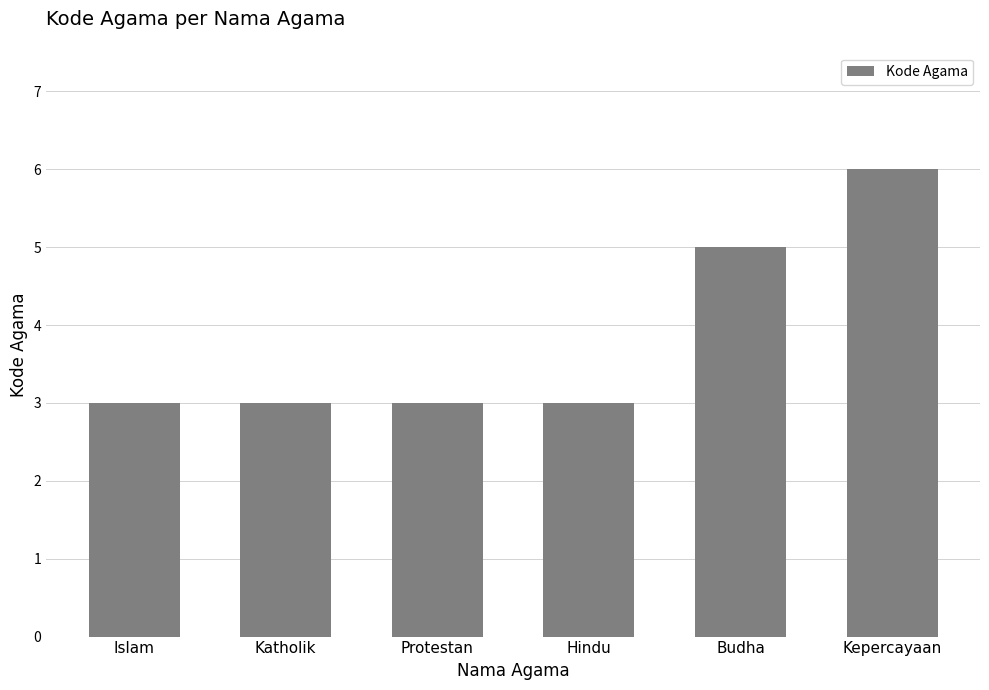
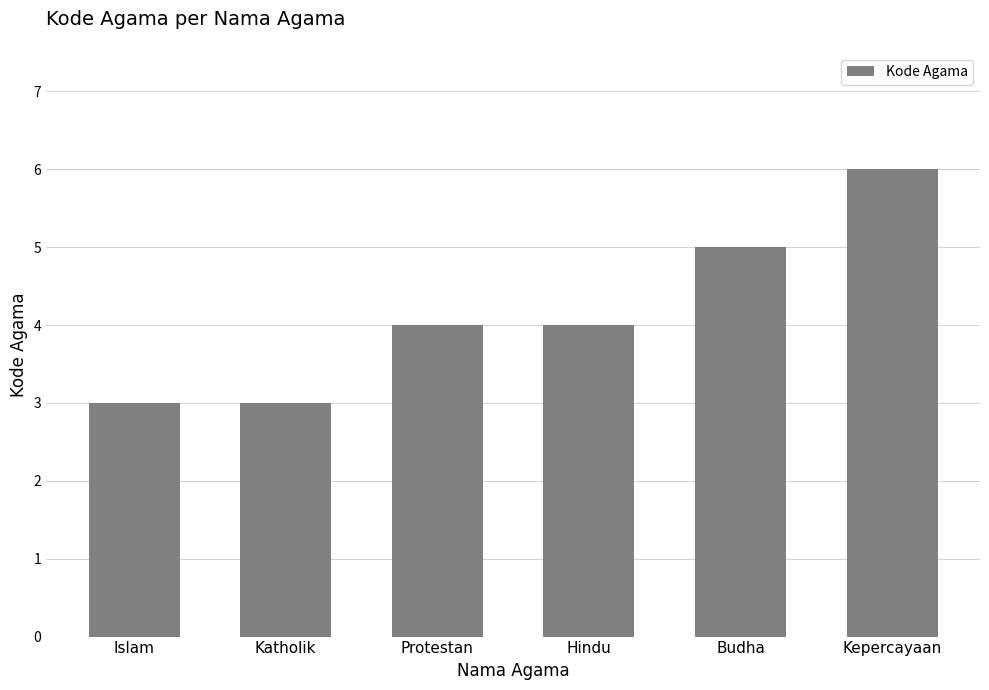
  {
    "Islam": 3,
    "Katholik": 3,
-   "Protestan": 3,
-   "Hindu": 3,
+   "Protestan": 4,
+   "Hindu": 4,
    "Budha": 5,
    "Kepercayaan": 6
  }
